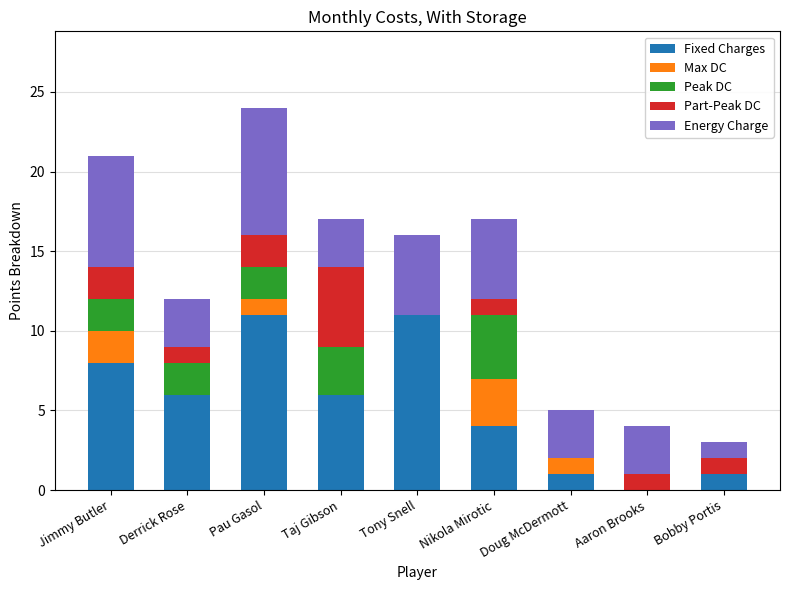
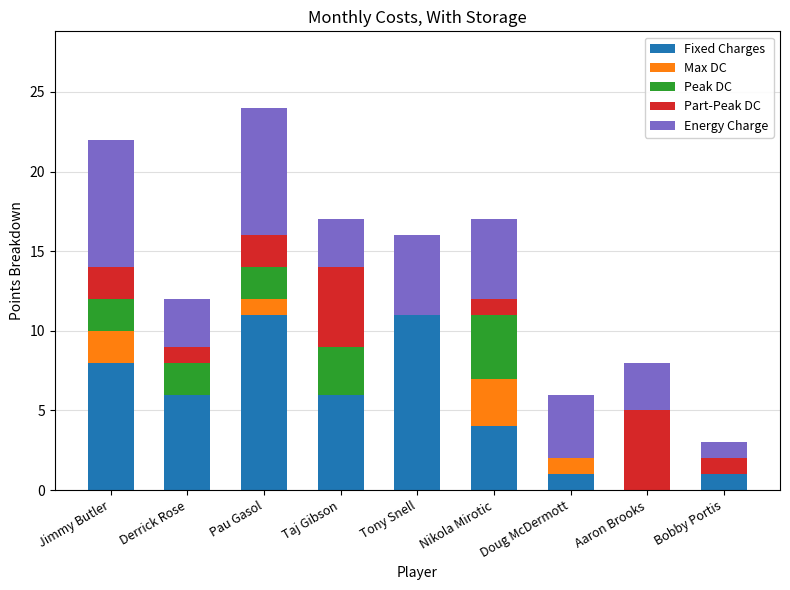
  {
    "Fixed Charges": {
      "Jimmy Butler": 8,
      "Derrick Rose": 6,
      "Pau Gasol": 11,
      "Taj Gibson": 6,
      "Tony Snell": 11,
      "Nikola Mirotic": 4,
      "Doug McDermott": 1,
      "Aaron Brooks": 0,
      "Bobby Portis": 1
    },
    "Max DC": {
      "Jimmy Butler": 2,
      "Derrick Rose": 0,
      "Pau Gasol": 1,
      "Taj Gibson": 0,
      "Tony Snell": 0,
      "Nikola Mirotic": 3,
      "Doug McDermott": 1,
      "Aaron Brooks": 0,
      "Bobby Portis": 0
    },
    "Peak DC": {
      "Jimmy Butler": 2,
      "Derrick Rose": 2,
      "Pau Gasol": 2,
      "Taj Gibson": 3,
      "Tony Snell": 0,
      "Nikola Mirotic": 4,
      "Doug McDermott": 0,
      "Aaron Brooks": 0,
      "Bobby Portis": 0
    },
    "Part-Peak DC": {
      "Jimmy Butler": 2,
      "Derrick Rose": 1,
      "Pau Gasol": 2,
      "Taj Gibson": 5,
      "Tony Snell": 0,
      "Nikola Mirotic": 1,
      "Doug McDermott": 0,
-     "Aaron Brooks": 1,
+     "Aaron Brooks": 5,
      "Bobby Portis": 1
    },
    "Energy Charge": {
-     "Jimmy Butler": 7,
+     "Jimmy Butler": 8,
      "Derrick Rose": 3,
      "Pau Gasol": 8,
      "Taj Gibson": 3,
      "Tony Snell": 5,
      "Nikola Mirotic": 5,
-     "Doug McDermott": 3,
+     "Doug McDermott": 4,
      "Aaron Brooks": 3,
      "Bobby Portis": 1
    }
  }
